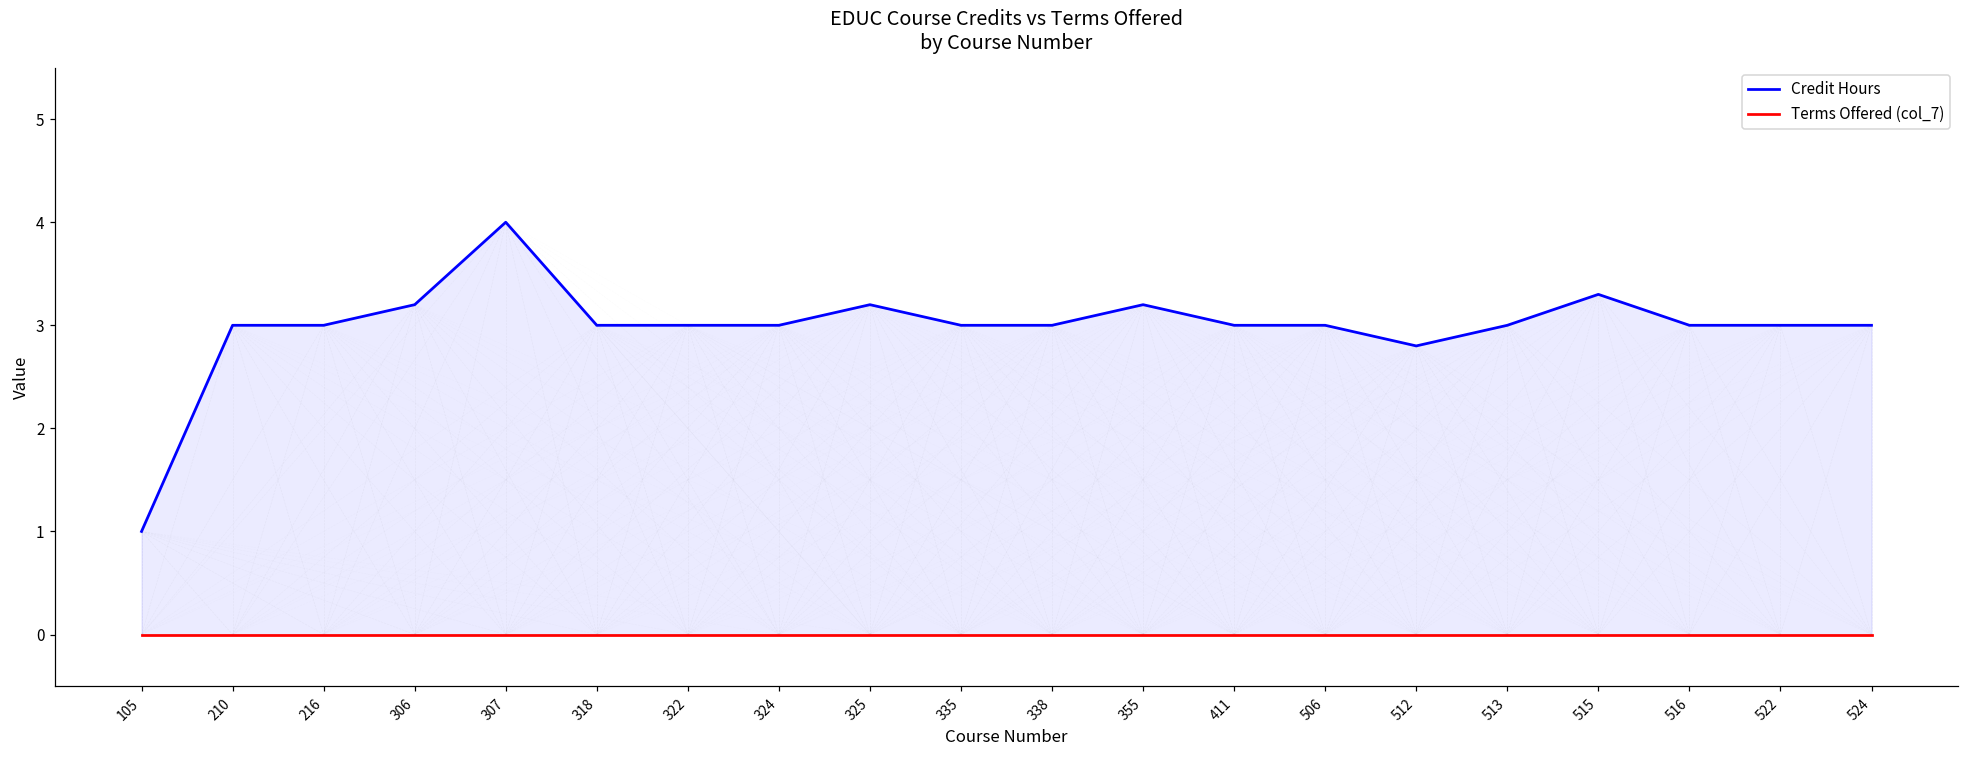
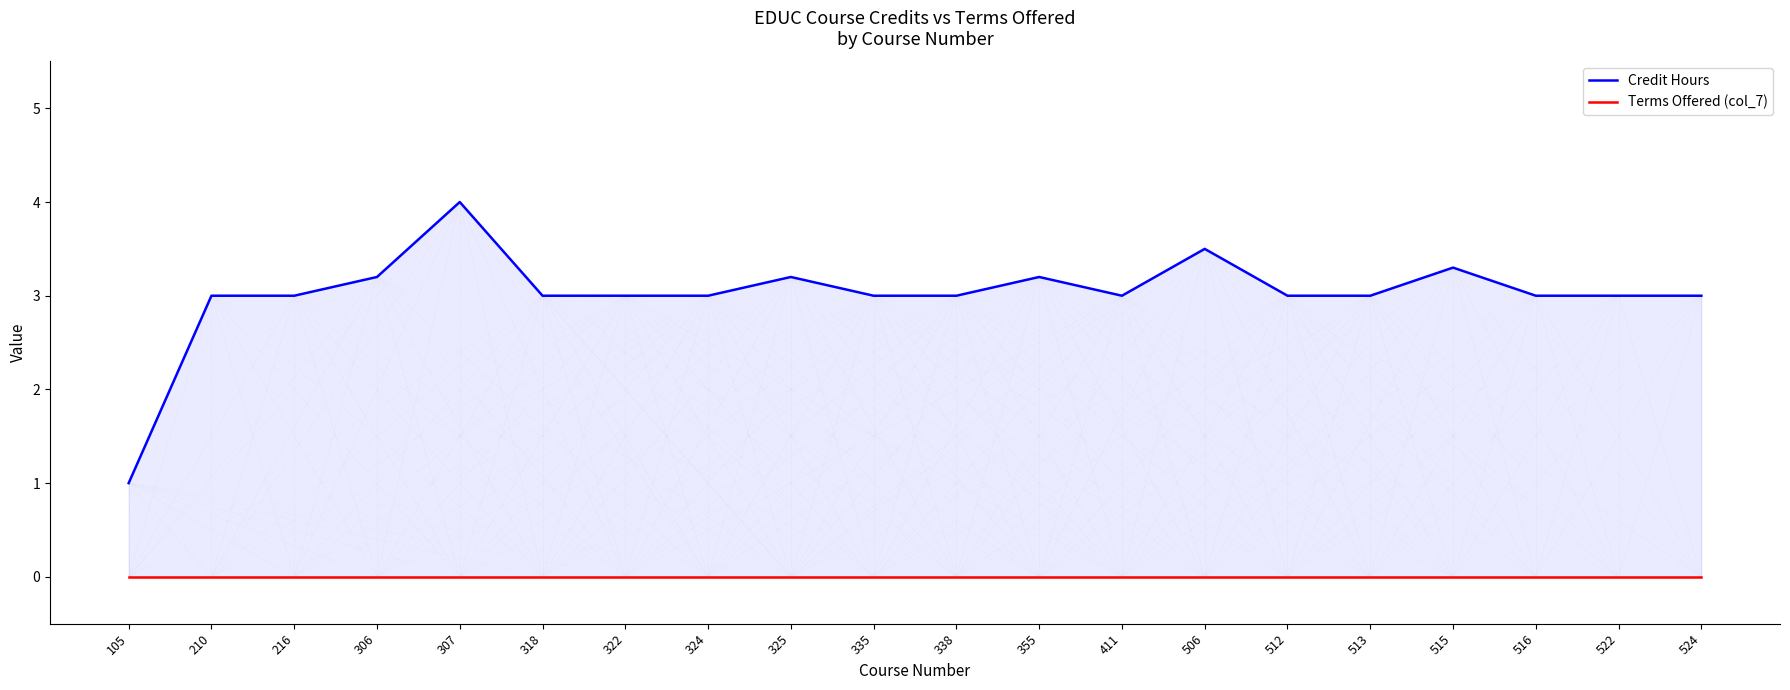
  {
    "Credit Hours": {
-     "506": 3.0,
-     "512": 2.8
+     "506": 3.5,
+     "512": 3.0
    }
  }
